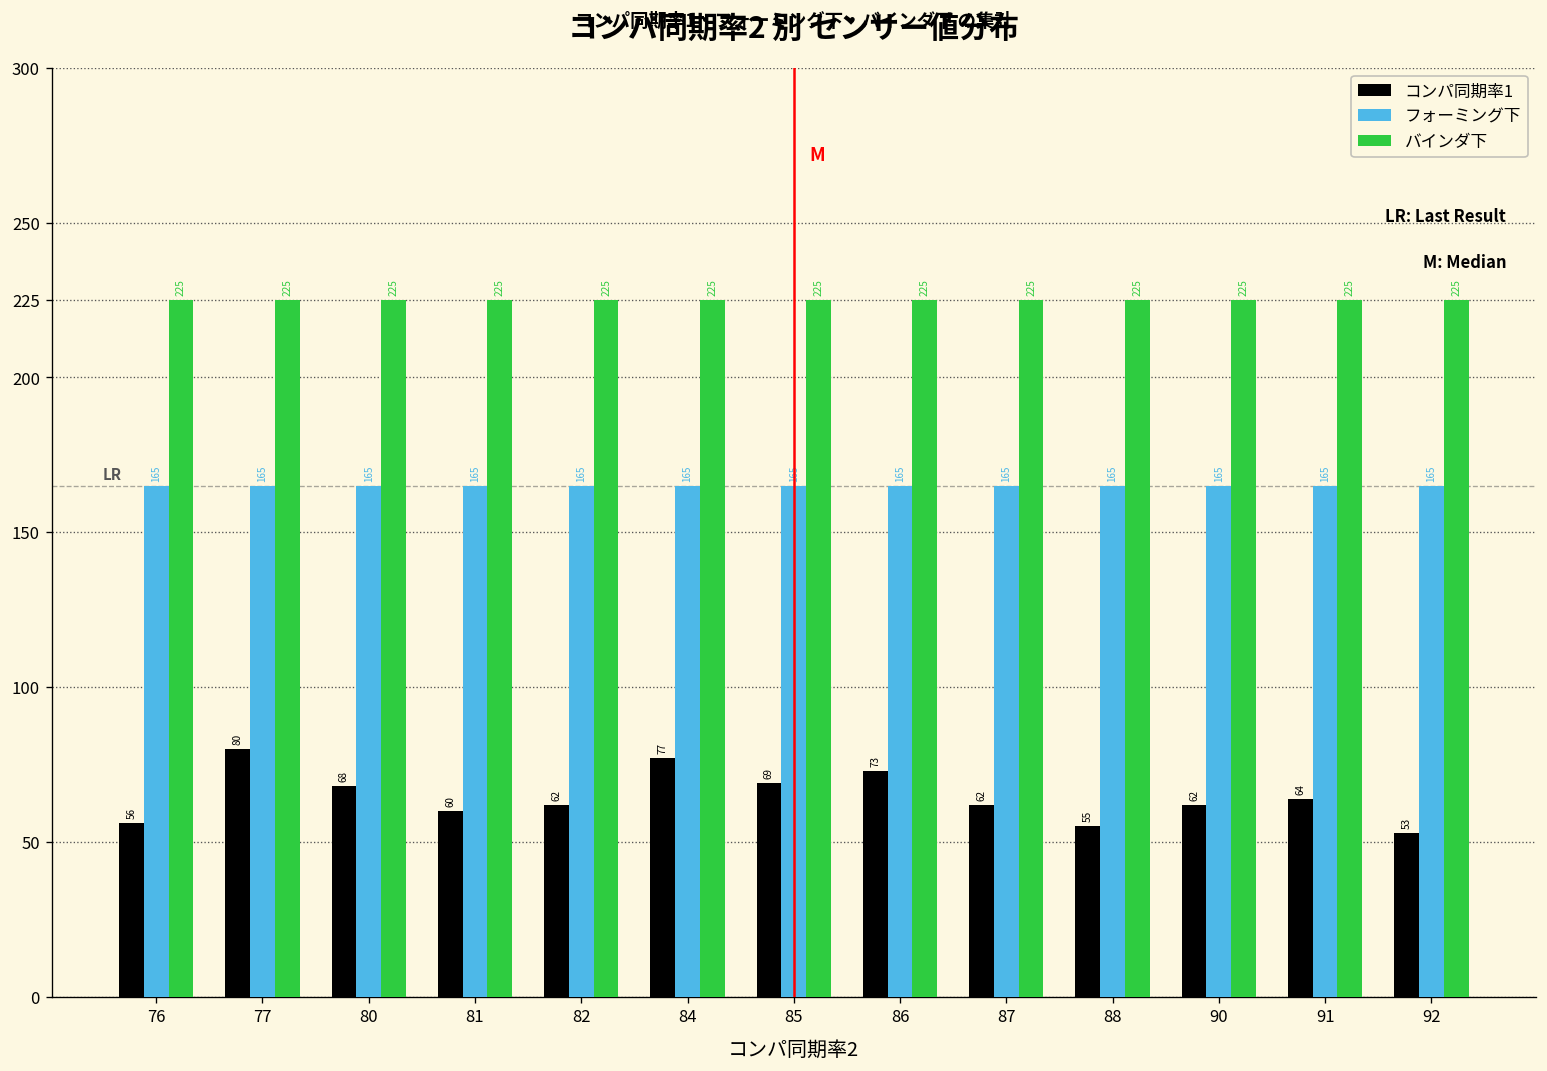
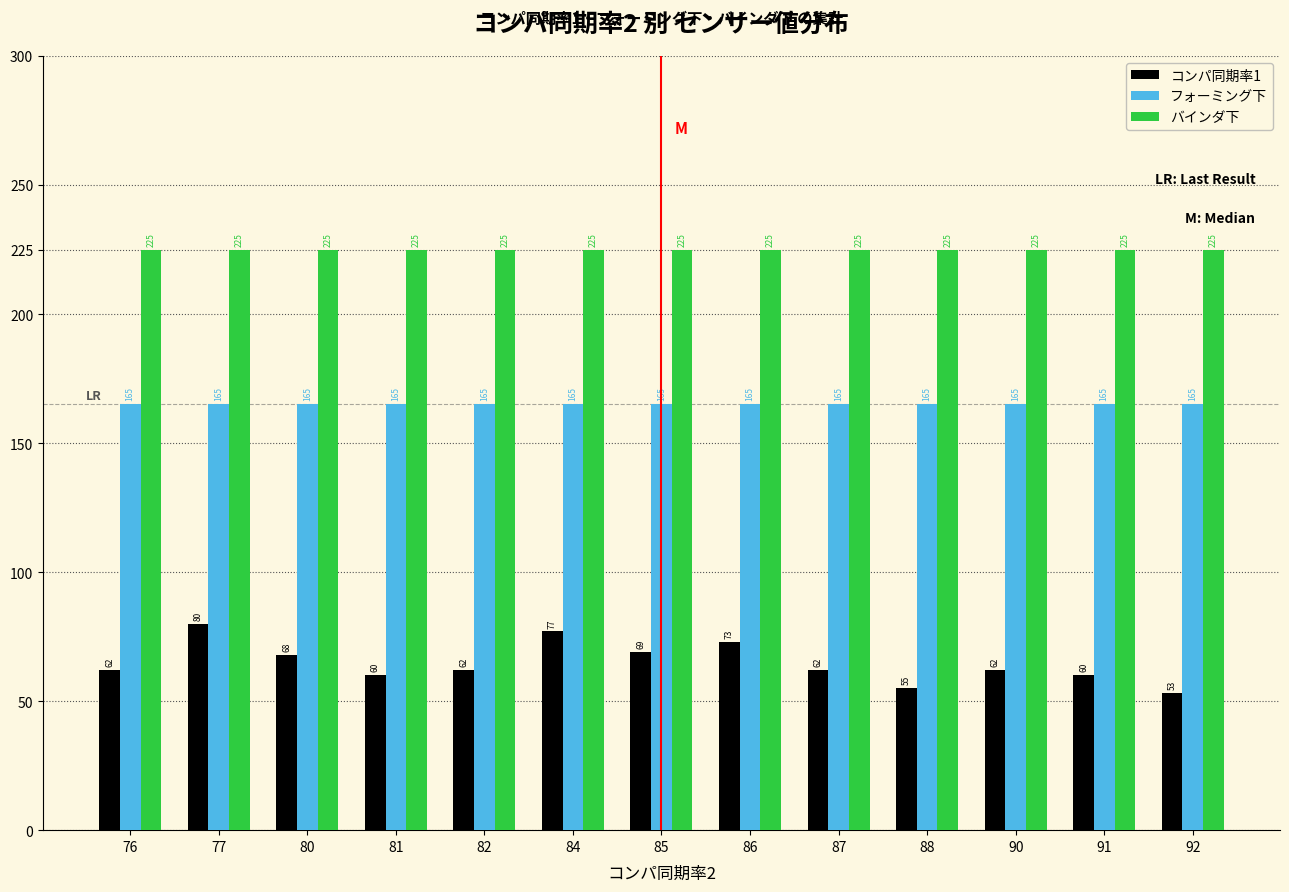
  {
    "コンパ同期率1": {
-     "76": 56,
+     "76": 62,
      "77": 80,
      "80": 68,
      "81": 60,
      "82": 62,
      "84": 77,
      "85": 69,
      "86": 73,
      "87": 62,
      "88": 55,
      "90": 62,
-     "91": 64,
+     "91": 60,
      "92": 53
    },
    "フォーミング下": {
      "76": 165,
      "77": 165,
      "80": 165,
      "81": 165,
      "82": 165,
      "84": 165,
      "85": 165,
      "86": 165,
      "87": 165,
      "88": 165,
      "90": 165,
      "91": 165,
      "92": 165
    },
    "バインダ下": {
      "76": 225,
      "77": 225,
      "80": 225,
      "81": 225,
      "82": 225,
      "84": 225,
      "85": 225,
      "86": 225,
      "87": 225,
      "88": 225,
      "90": 225,
      "91": 225,
      "92": 225
    }
  }
